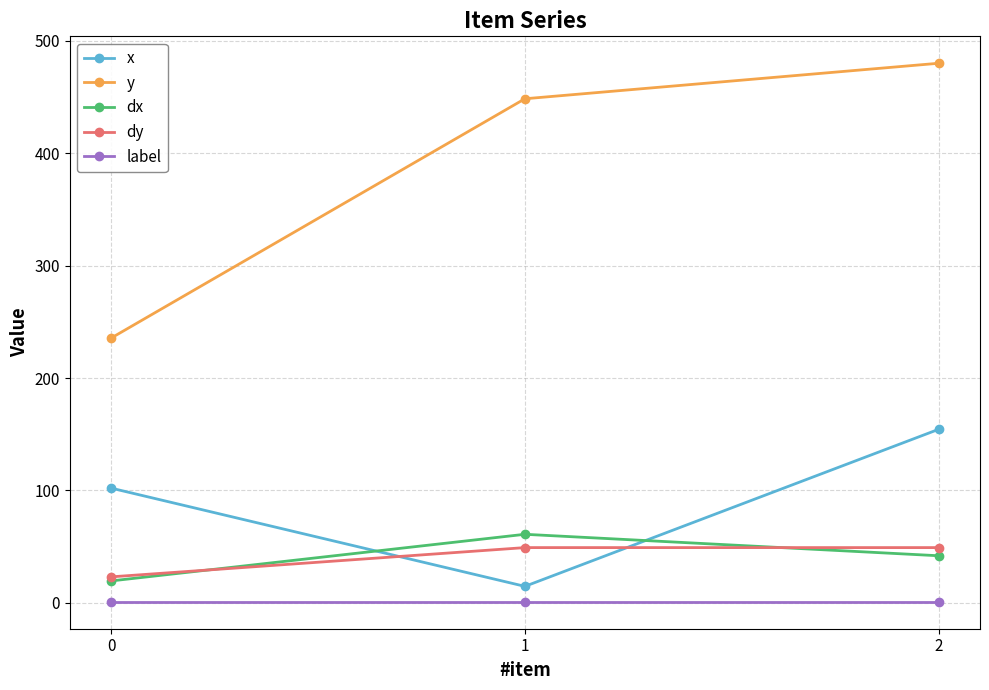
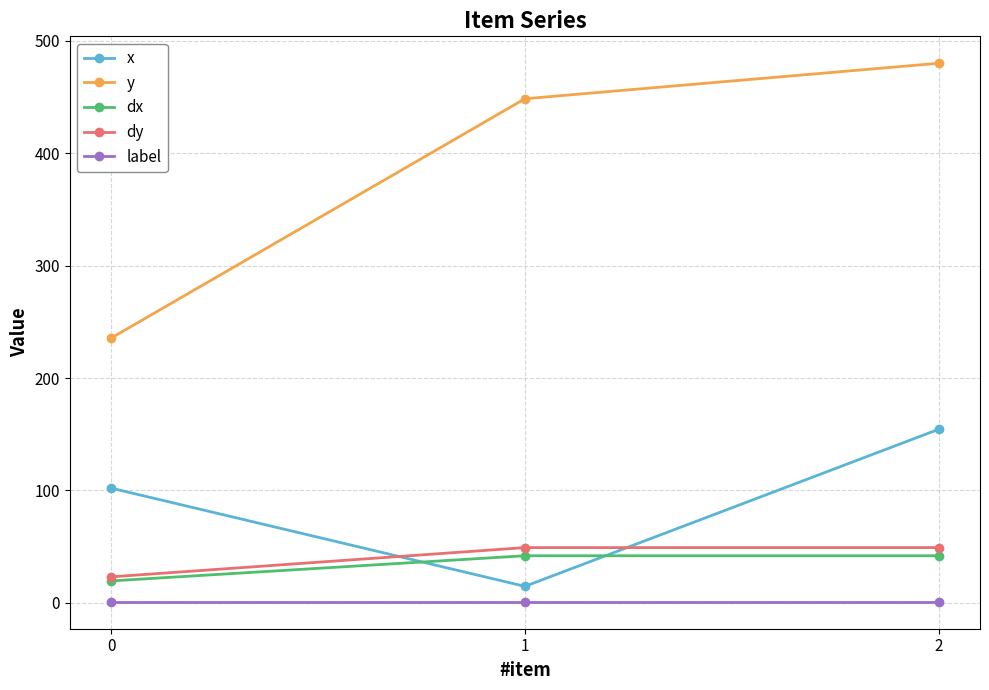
  {
    "x": {
      "0": 102,
      "1": 15,
      "2": 154
    },
    "y": {
      "0": 236,
      "1": 448,
      "2": 480
    },
    "dx": {
      "0": 20,
-     "1": 61,
+     "1": 42,
      "2": 42
    },
    "dy": {
      "0": 23,
      "1": 49,
      "2": 49
    },
    "label": {
      "0": 1,
      "1": 1,
      "2": 1
    }
  }
